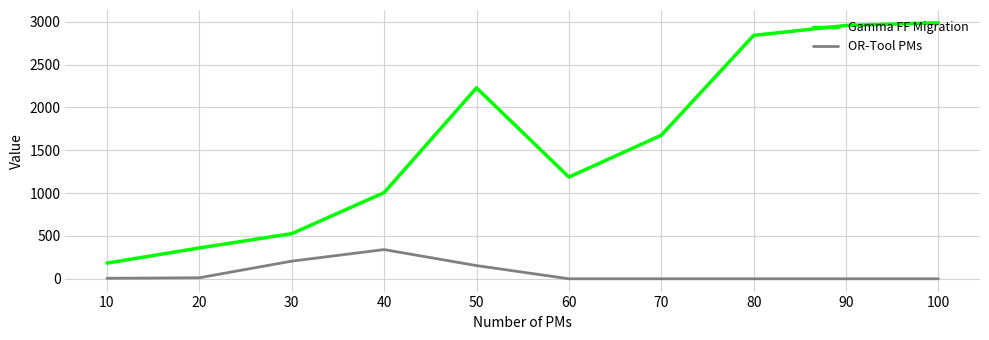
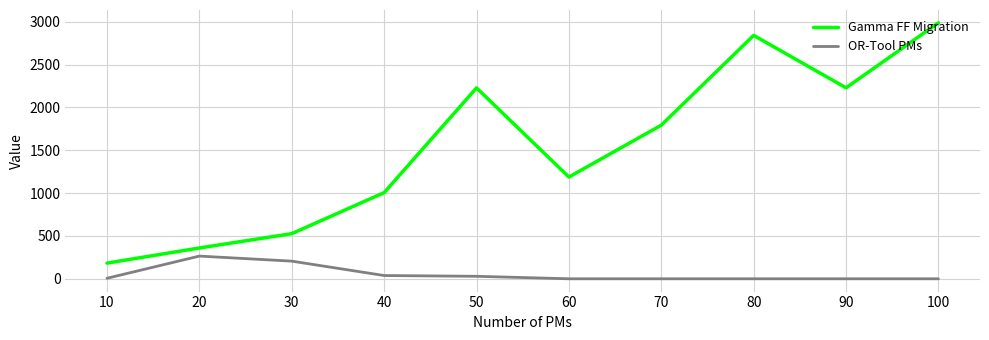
  {
    "Gamma FF Migration": {
      "10": 200,
      "20": 400,
      "30": 500,
      "40": 1000,
      "50": 2200,
      "60": 1200,
-     "70": 1700,
+     "70": 1800,
      "80": 2800,
-     "90": 3000,
+     "90": 2200,
      "100": 3000
    },
    "OR-Tool PMs": {
      "10": 0,
-     "20": 0,
+     "20": 300,
      "30": 200,
-     "40": 300,
-     "50": 200,
+     "40": 0,
+     "50": 0,
      "60": 0,
      "70": 0,
      "80": 0,
      "90": 0,
      "100": 0
    }
  }
